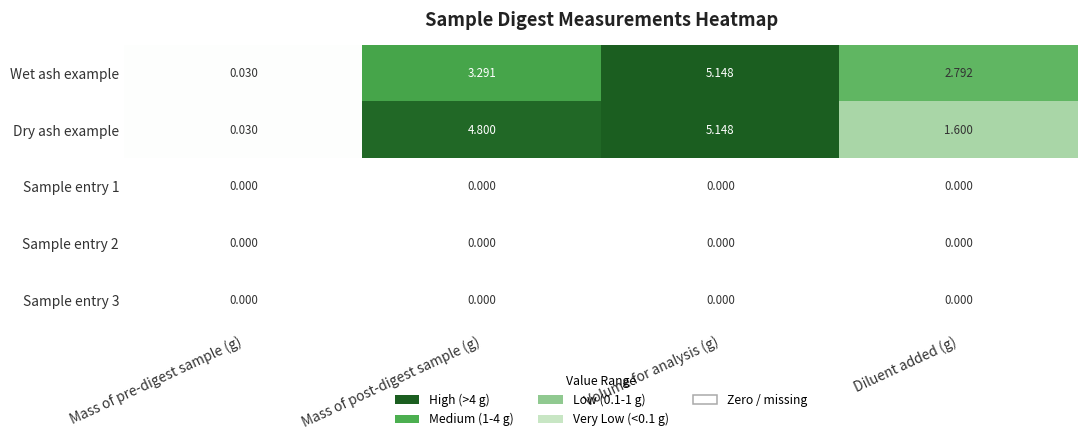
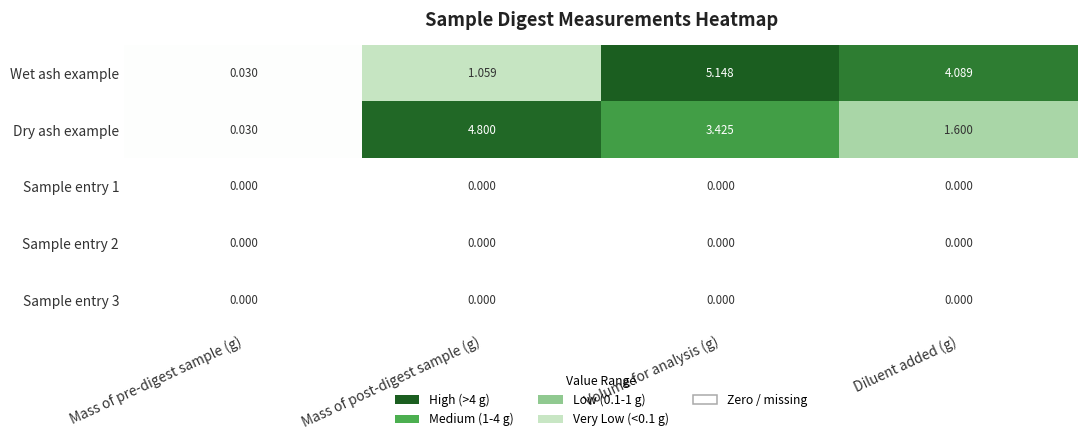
  {
    "Wet ash example": {
      "Mass of pre-digest sample (g)": 0.030,
-     "Mass of post-digest sample (g)": 3.291,
+     "Mass of post-digest sample (g)": 1.059,
      "Volume for analysis (g)": 5.148,
-     "Diluent added (g)": 2.792
+     "Diluent added (g)": 4.089
    },
    "Dry ash example": {
      "Mass of pre-digest sample (g)": 0.030,
      "Mass of post-digest sample (g)": 4.800,
-     "Volume for analysis (g)": 5.148,
+     "Volume for analysis (g)": 3.425,
      "Diluent added (g)": 1.600
    },
    "Sample entry 1": {
      "Mass of pre-digest sample (g)": 0.000,
      "Mass of post-digest sample (g)": 0.000,
      "Volume for analysis (g)": 0.000,
      "Diluent added (g)": 0.000
    },
    "Sample entry 2": {
      "Mass of pre-digest sample (g)": 0.000,
      "Mass of post-digest sample (g)": 0.000,
      "Volume for analysis (g)": 0.000,
      "Diluent added (g)": 0.000
    },
    "Sample entry 3": {
      "Mass of pre-digest sample (g)": 0.000,
      "Mass of post-digest sample (g)": 0.000,
      "Volume for analysis (g)": 0.000,
      "Diluent added (g)": 0.000
    }
  }
